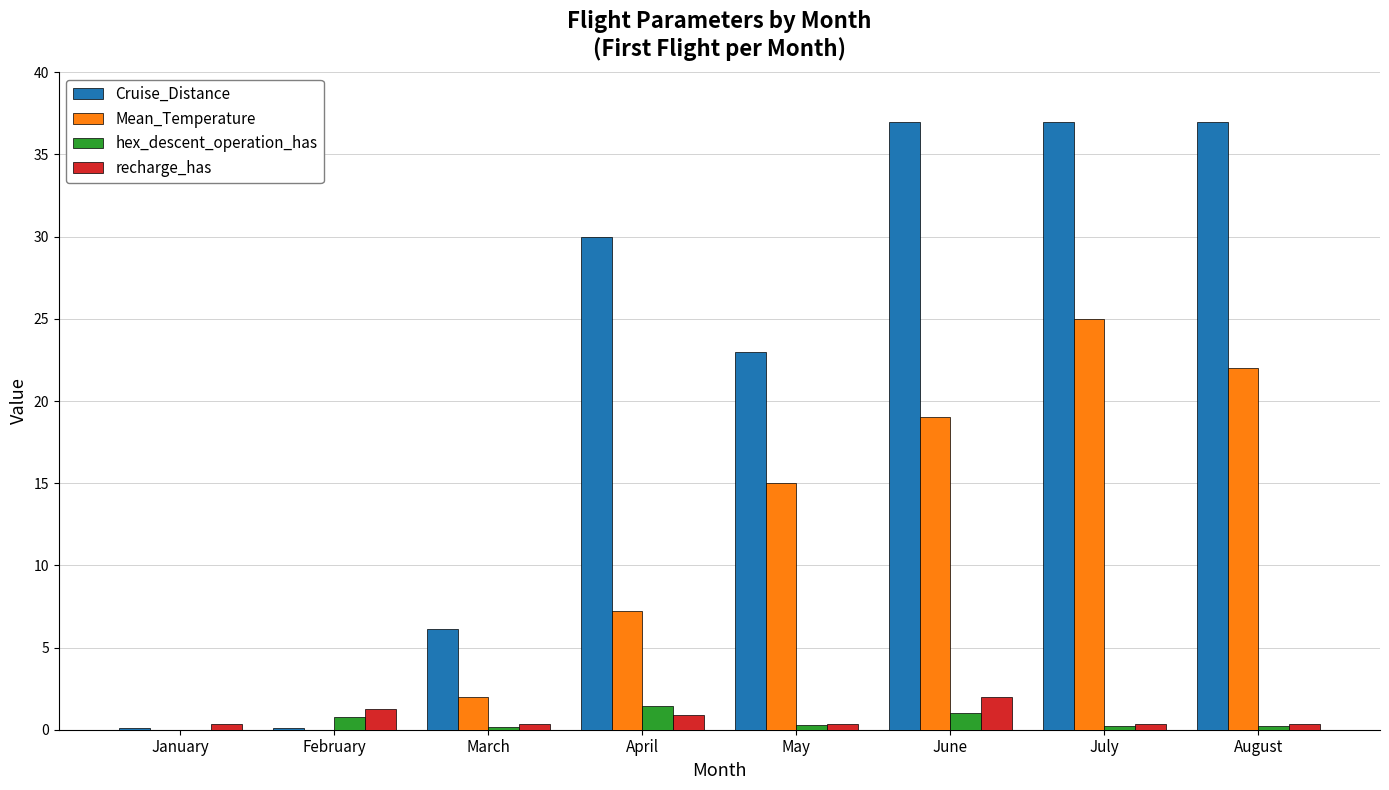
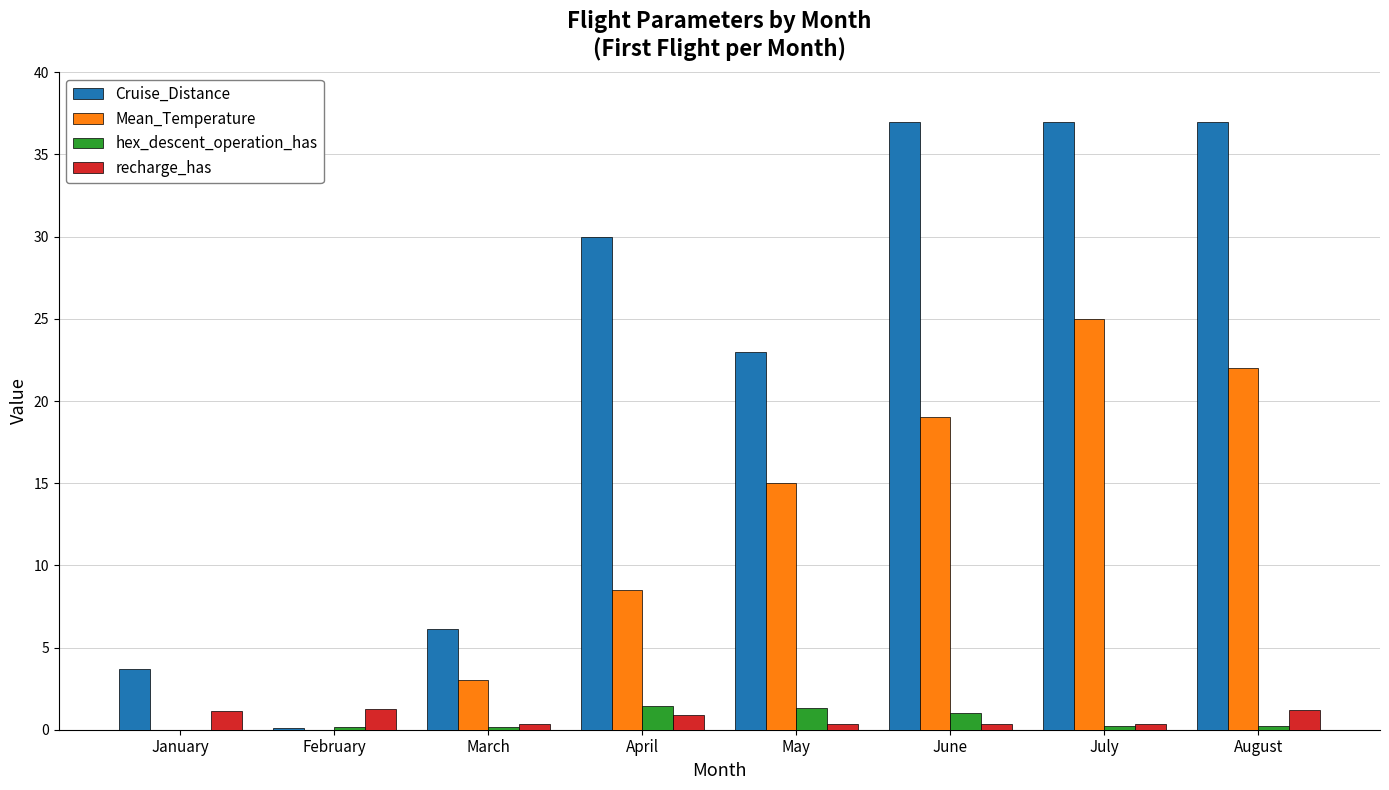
  {
    "Cruise_Distance": {
-     "January": 0.1,
+     "January": 3.7,
      "March": 6.1,
      "April": 30.0,
      "May": 23.0,
      "June": 37.0,
      "July": 37.0,
      "August": 37.0
    },
    "Mean_Temperature": {
-     "March": 2,
-     "April": 7.2,
+     "March": 3,
+     "April": 8.5,
      "May": 15.0,
      "June": 19.0,
      "July": 25.0,
      "August": 22.0
    },
    "hex_descent_operation_has": {
      "January": 0.0,
-     "February": 0.8,
+     "February": 0.2,
      "April": 1.4,
-     "May": 0.3,
+     "May": 1.3,
      "June": 1.0,
      "July": 0.2,
      "August": 0.2
    },
    "recharge_has": {
-     "January": 0.3,
+     "January": 1.1,
      "February": 1.2,
      "March": 0.3,
      "April": 0.9,
      "May": 0.3,
-     "June": 2.0,
+     "June": 0.3,
      "July": 0.3,
-     "August": 0.3
+     "August": 1.2
    }
  }
